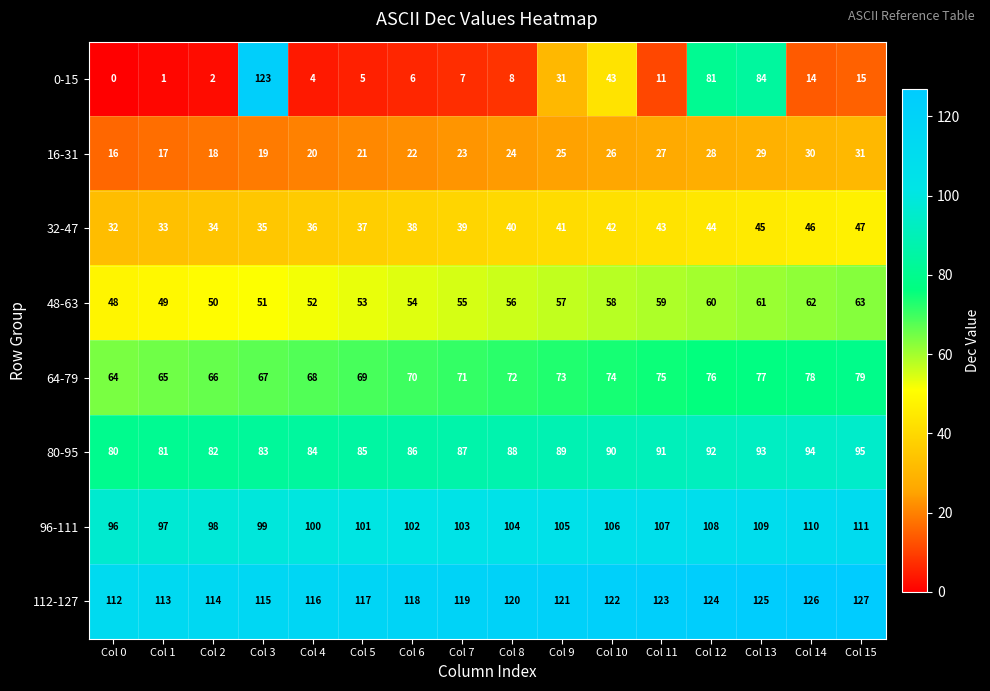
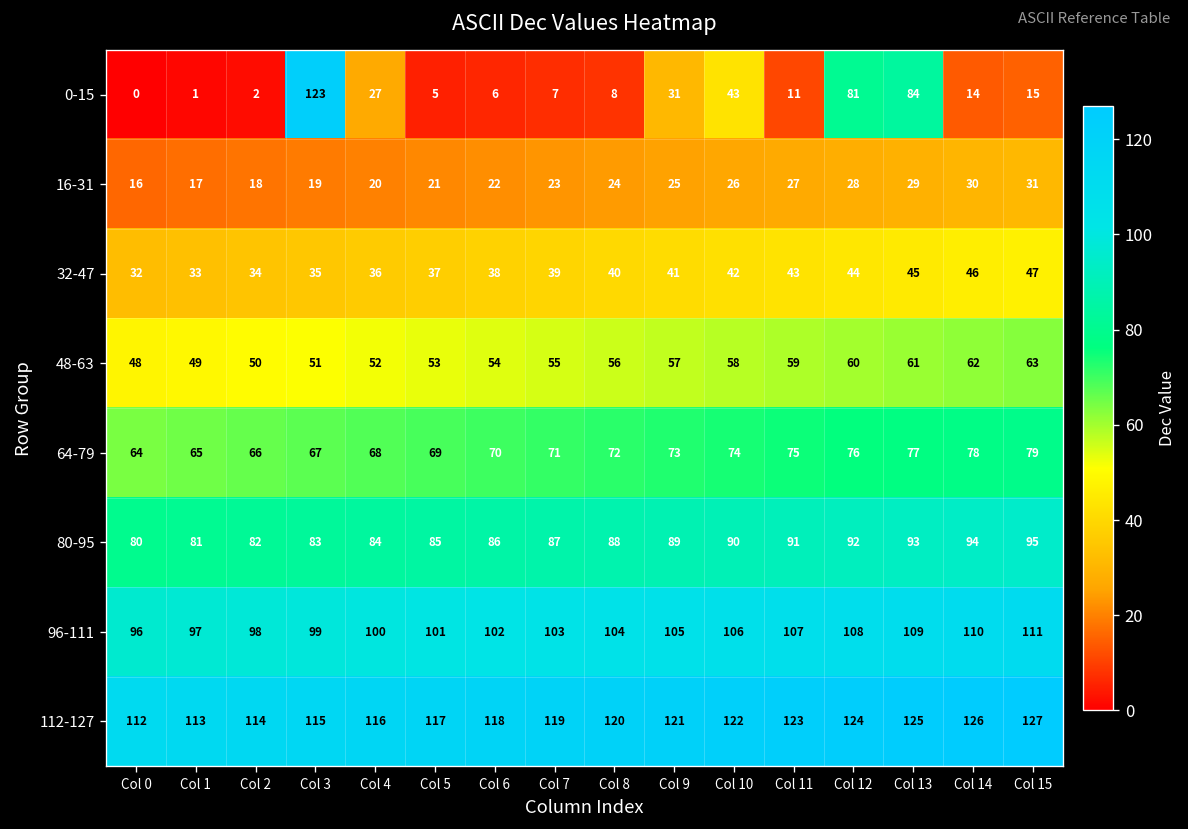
  {
    "0-15": {
      "Col 0": 0,
      "Col 1": 1,
      "Col 2": 2,
      "Col 3": 123,
-     "Col 4": 4,
+     "Col 4": 27,
      "Col 5": 5,
      "Col 6": 6,
      "Col 7": 7,
      "Col 8": 8,
      "Col 9": 31,
      "Col 10": 43,
      "Col 11": 11,
      "Col 12": 81,
      "Col 13": 84,
      "Col 14": 14,
      "Col 15": 15
    },
    "16-31": {
      "Col 0": 16,
      "Col 1": 17,
      "Col 2": 18,
      "Col 3": 19,
      "Col 4": 20,
      "Col 5": 21,
      "Col 6": 22,
      "Col 7": 23,
      "Col 8": 24,
      "Col 9": 25,
      "Col 10": 26,
      "Col 11": 27,
      "Col 12": 28,
      "Col 13": 29,
      "Col 14": 30,
      "Col 15": 31
    },
    "32-47": {
      "Col 0": 32,
      "Col 1": 33,
      "Col 2": 34,
      "Col 3": 35,
      "Col 4": 36,
      "Col 5": 37,
      "Col 6": 38,
      "Col 7": 39,
      "Col 8": 40,
      "Col 9": 41,
      "Col 10": 42,
      "Col 11": 43,
      "Col 12": 44,
      "Col 13": 45,
      "Col 14": 46,
      "Col 15": 47
    },
    "48-63": {
      "Col 0": 48,
      "Col 1": 49,
      "Col 2": 50,
      "Col 3": 51,
      "Col 4": 52,
      "Col 5": 53,
      "Col 6": 54,
      "Col 7": 55,
      "Col 8": 56,
      "Col 9": 57,
      "Col 10": 58,
      "Col 11": 59,
      "Col 12": 60,
      "Col 13": 61,
      "Col 14": 62,
      "Col 15": 63
    },
    "64-79": {
      "Col 0": 64,
      "Col 1": 65,
      "Col 2": 66,
      "Col 3": 67,
      "Col 4": 68,
      "Col 5": 69,
      "Col 6": 70,
      "Col 7": 71,
      "Col 8": 72,
      "Col 9": 73,
      "Col 10": 74,
      "Col 11": 75,
      "Col 12": 76,
      "Col 13": 77,
      "Col 14": 78,
      "Col 15": 79
    },
    "80-95": {
      "Col 0": 80,
      "Col 1": 81,
      "Col 2": 82,
      "Col 3": 83,
      "Col 4": 84,
      "Col 5": 85,
      "Col 6": 86,
      "Col 7": 87,
      "Col 8": 88,
      "Col 9": 89,
      "Col 10": 90,
      "Col 11": 91,
      "Col 12": 92,
      "Col 13": 93,
      "Col 14": 94,
      "Col 15": 95
    },
    "96-111": {
      "Col 0": 96,
      "Col 1": 97,
      "Col 2": 98,
      "Col 3": 99,
      "Col 4": 100,
      "Col 5": 101,
      "Col 6": 102,
      "Col 7": 103,
      "Col 8": 104,
      "Col 9": 105,
      "Col 10": 106,
      "Col 11": 107,
      "Col 12": 108,
      "Col 13": 109,
      "Col 14": 110,
      "Col 15": 111
    },
    "112-127": {
      "Col 0": 112,
      "Col 1": 113,
      "Col 2": 114,
      "Col 3": 115,
      "Col 4": 116,
      "Col 5": 117,
      "Col 6": 118,
      "Col 7": 119,
      "Col 8": 120,
      "Col 9": 121,
      "Col 10": 122,
      "Col 11": 123,
      "Col 12": 124,
      "Col 13": 125,
      "Col 14": 126,
      "Col 15": 127
    }
  }
